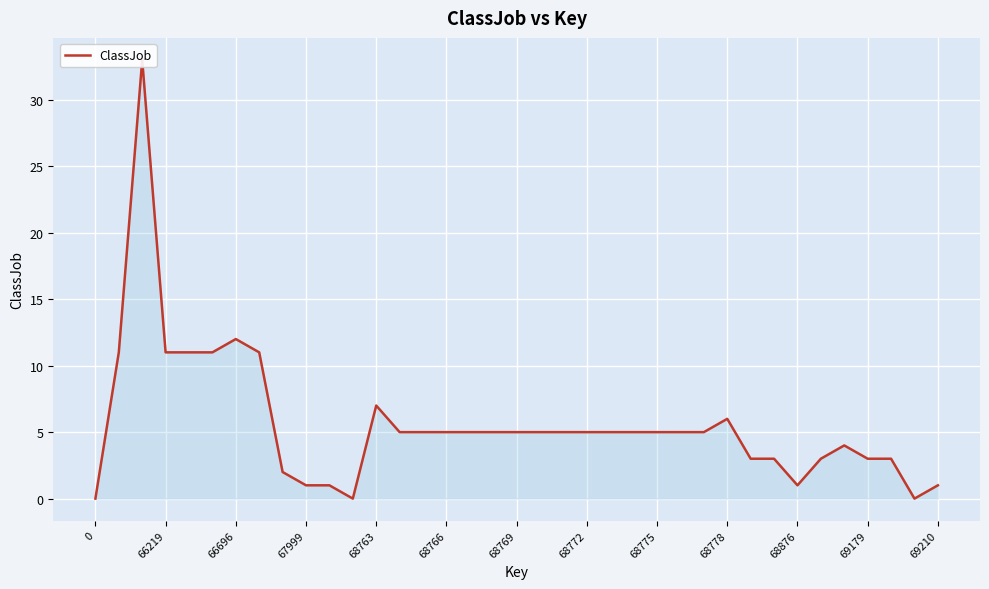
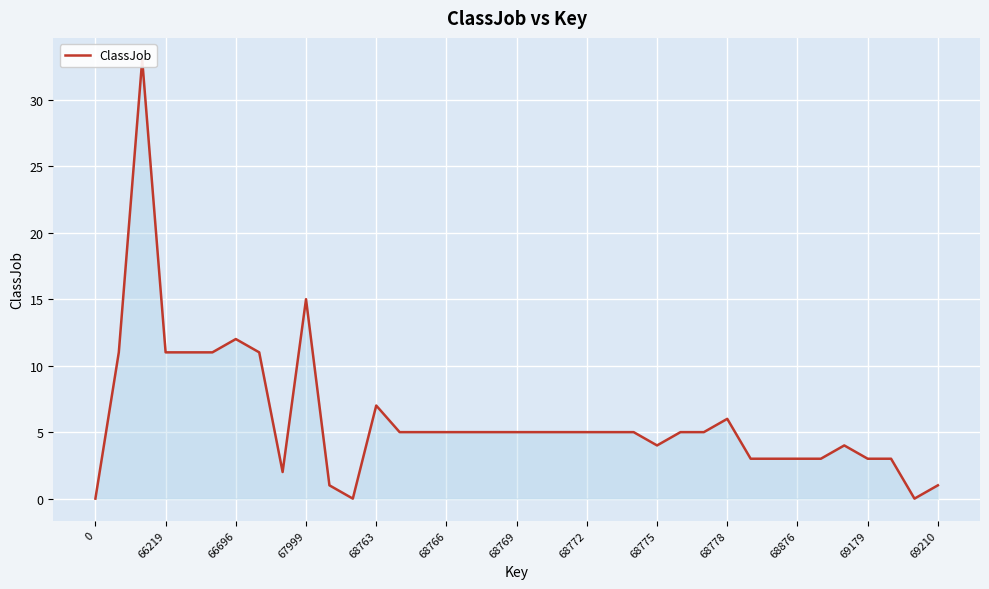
  {
    "0": 0,
    "66219": 11,
    "66696": 12,
-   "67999": 1,
+   "67999": 15,
    "68763": 7,
    "68766": 5,
    "68769": 5,
    "68772": 5,
-   "68775": 5,
+   "68775": 4,
    "68778": 6,
-   "68876": 1,
+   "68876": 3,
    "69179": 3,
    "69210": 1
  }
